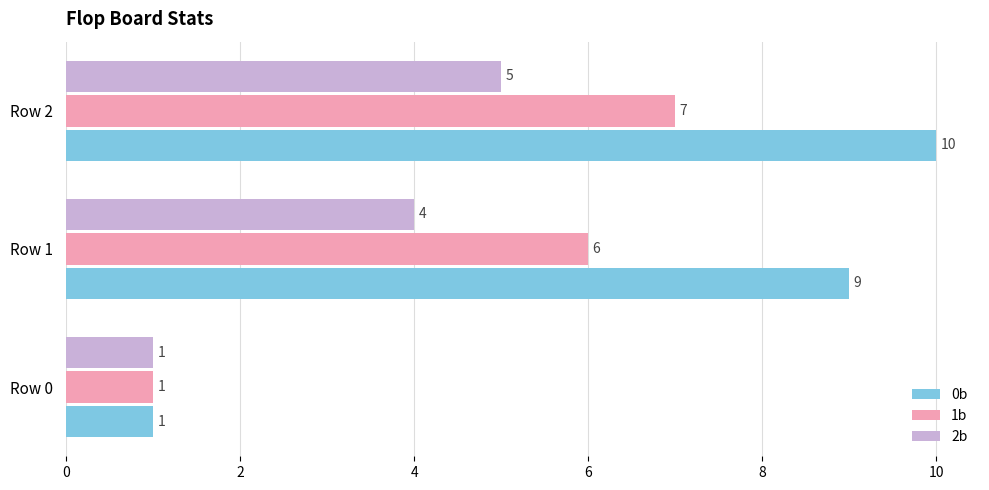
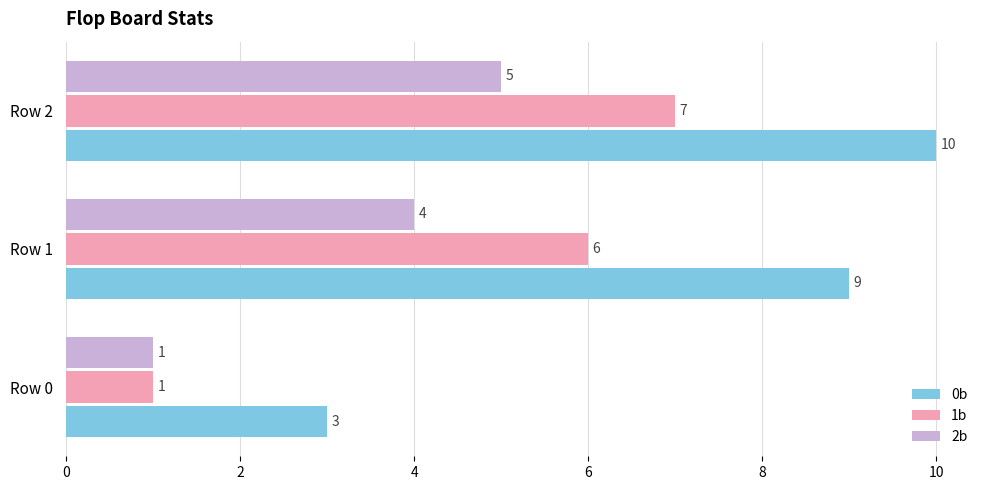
  {
    "0b": {
      "Row 2": 10,
      "Row 1": 9,
-     "Row 0": 1
+     "Row 0": 3
    }
  }
